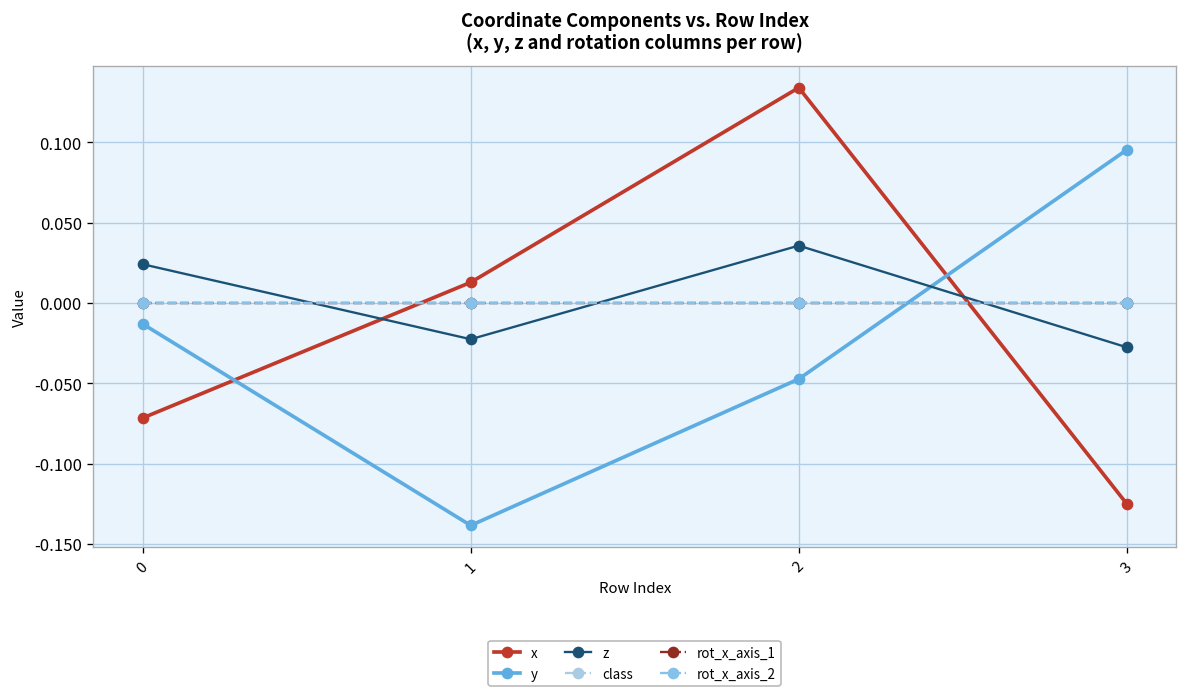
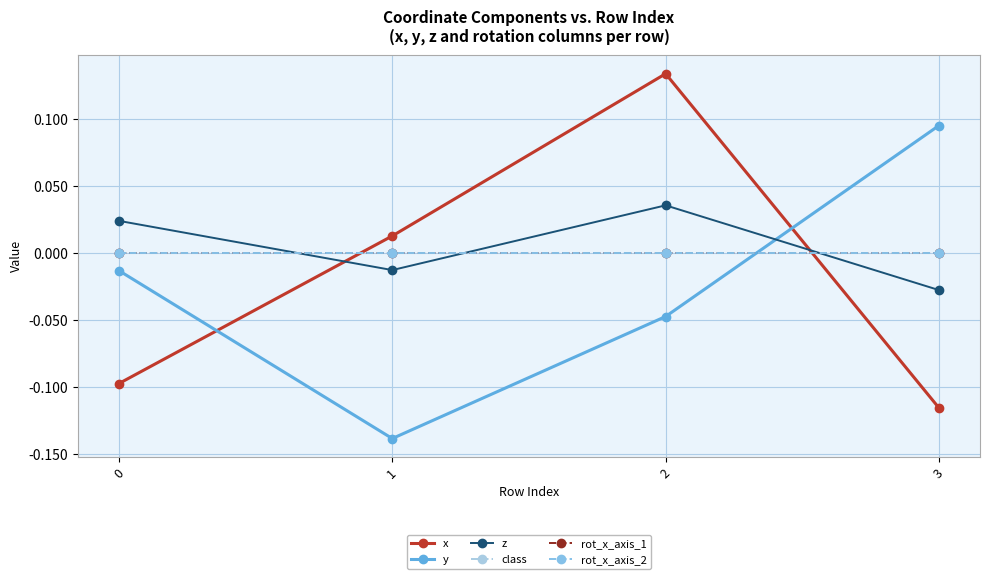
  {
    "x": {
-     "0": -0.072,
+     "0": -0.097,
      "1": 0.013,
      "2": 0.134,
-     "3": -0.125
+     "3": -0.116
    },
    "z": {
      "0": 0.024,
-     "1": -0.023,
+     "1": -0.013,
      "2": 0.036,
      "3": -0.028
    }
  }
